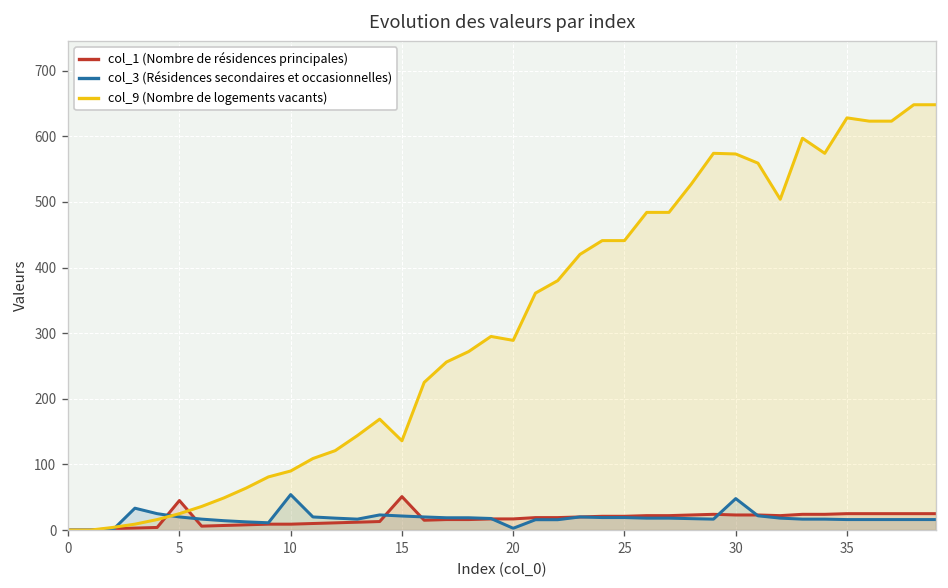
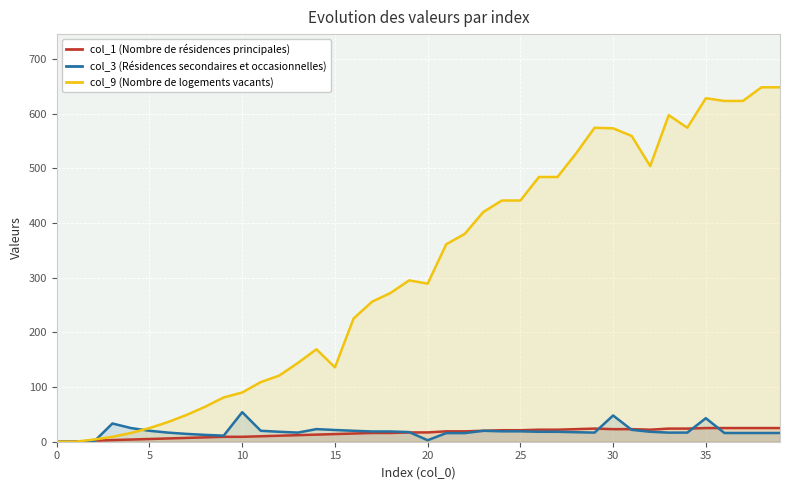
  {
    "col_1 (Nombre de résidences principales)": {
-     "5": 50,
+     "5": 10,
      "10": 10,
-     "15": 50,
+     "15": 10,
      "20": 20,
      "30": 20,
      "35": 30
    },
    "col_3 (Résidences secondaires et occasionnelles)": {
      "5": 20,
      "10": 50,
      "15": 20,
      "20": 0,
      "30": 50,
-     "35": 20
+     "35": 40
    },
    "col_9 (Nombre de logements vacants)": {
      "5": 30,
      "10": 90,
      "15": 140,
      "20": 290,
      "25": 440,
      "30": 570,
      "35": 630
    }
  }
